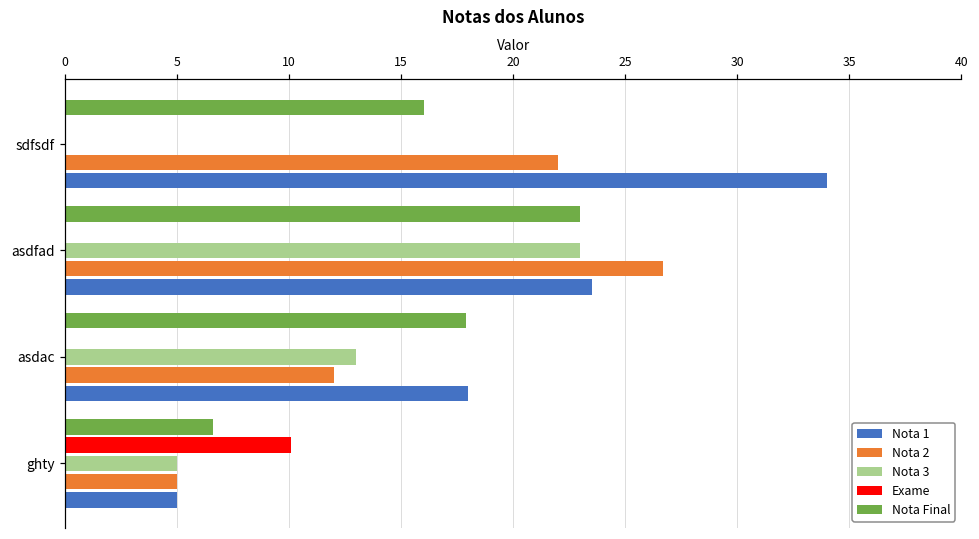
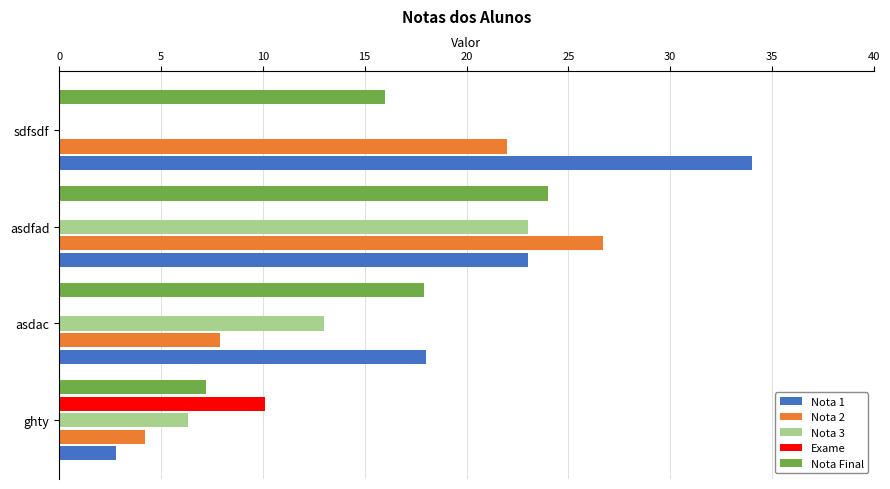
  {
    "Nota 1": {
      "sdfsdf": 34.0,
-     "asdfad": 23.5,
+     "asdfad": 23.0,
      "asdac": 18.0,
-     "ghty": 5.0
+     "ghty": 2.8
    },
    "Nota 2": {
      "sdfsdf": 22.0,
      "asdfad": 26.7,
-     "asdac": 12.0,
-     "ghty": 5.0
+     "asdac": 7.9,
+     "ghty": 4.2
    },
    "Nota 3": {
      "sdfsdf": 0.0,
      "asdfad": 23.0,
      "asdac": 13.0,
-     "ghty": 5.0
+     "ghty": 6.3
    },
    "Exame": {
      "sdfsdf": 0.0,
      "asdfad": 0.0,
      "asdac": 0.0,
      "ghty": 10.1
    },
    "Nota Final": {
      "sdfsdf": 16.0,
-     "asdfad": 23,
+     "asdfad": 24,
      "asdac": 17.9,
-     "ghty": 6.6
+     "ghty": 7.2
    }
  }
